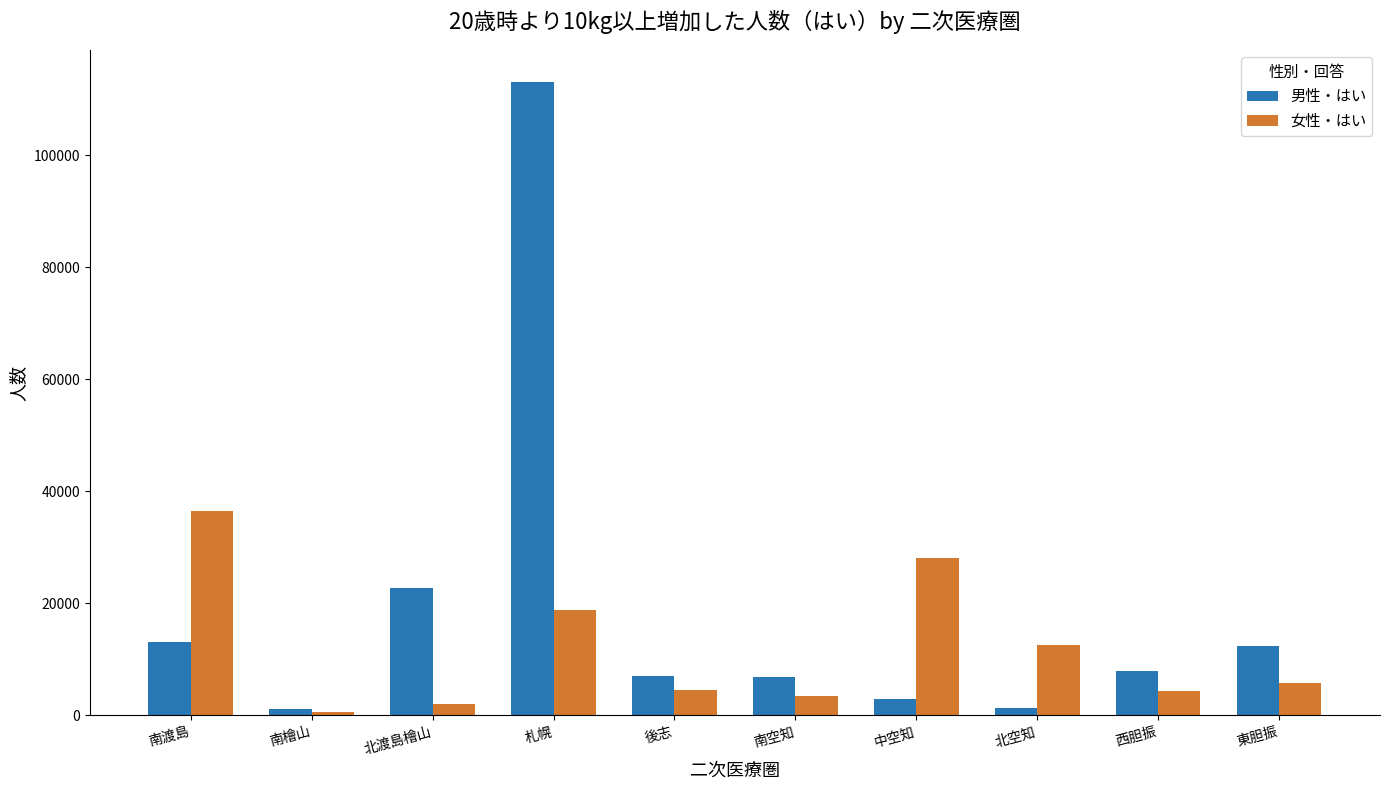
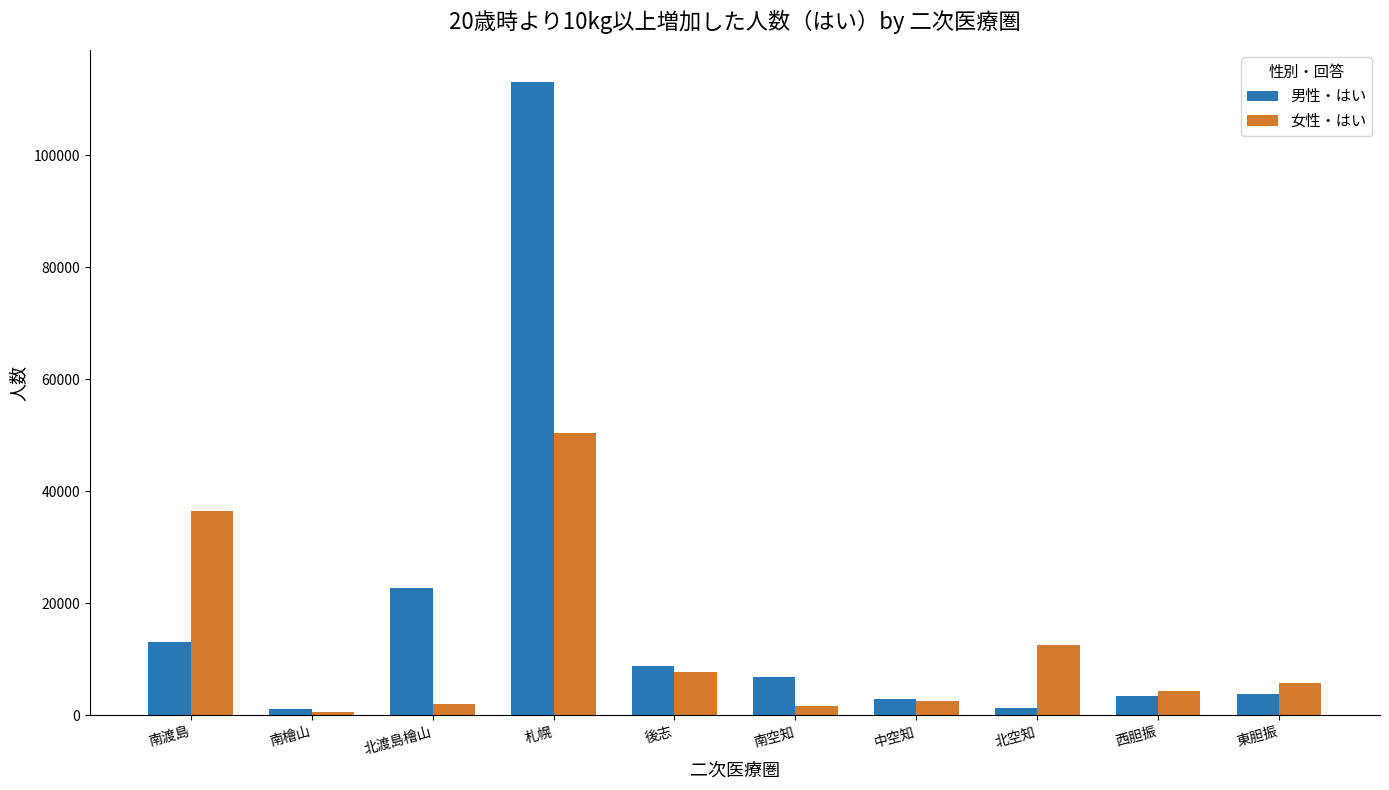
  {
    "男性・はい": {
      "南渡島": 13000,
      "南檜山": 1000,
      "北渡島檜山": 23000,
      "札幌": 113000,
-     "後志": 7000,
+     "後志": 9000,
      "南空知": 7000,
      "中空知": 3000,
      "北空知": 1000,
-     "西胆振": 8000,
-     "東胆振": 12000
+     "西胆振": 3000,
+     "東胆振": 4000
    },
    "女性・はい": {
      "南渡島": 36000,
      "南檜山": 1000,
      "北渡島檜山": 2000,
-     "札幌": 19000,
-     "後志": 4000,
-     "南空知": 4000,
-     "中空知": 28000,
+     "札幌": 50000,
+     "後志": 8000,
+     "南空知": 2000,
+     "中空知": 3000,
      "北空知": 13000,
      "西胆振": 4000,
      "東胆振": 6000
    }
  }
